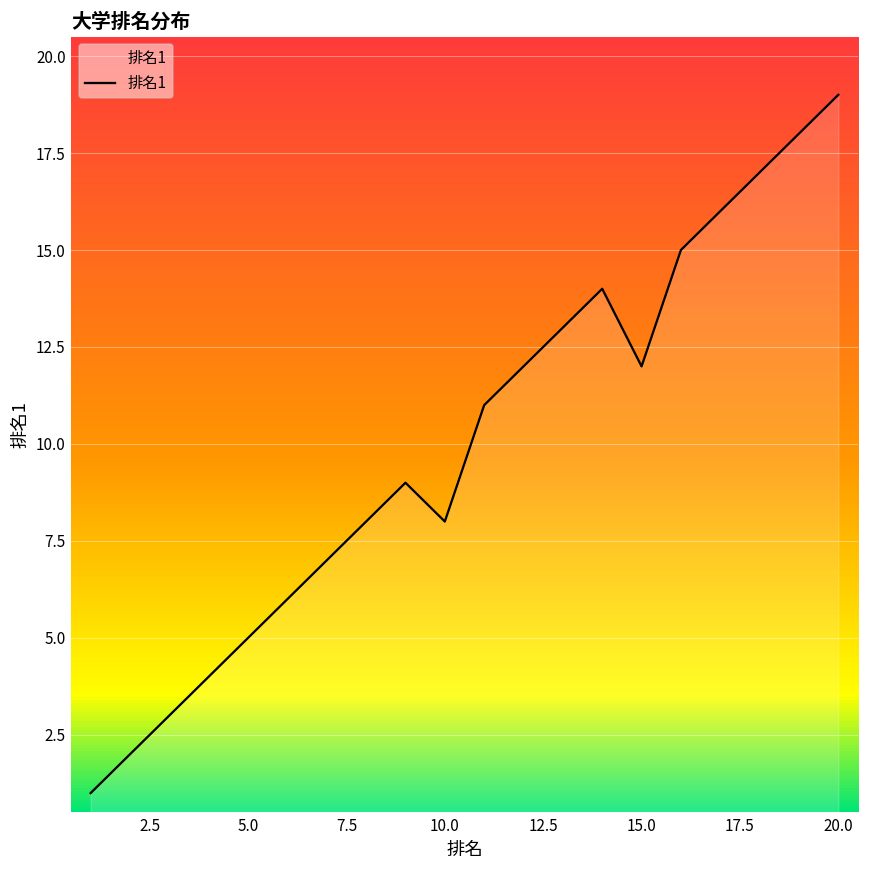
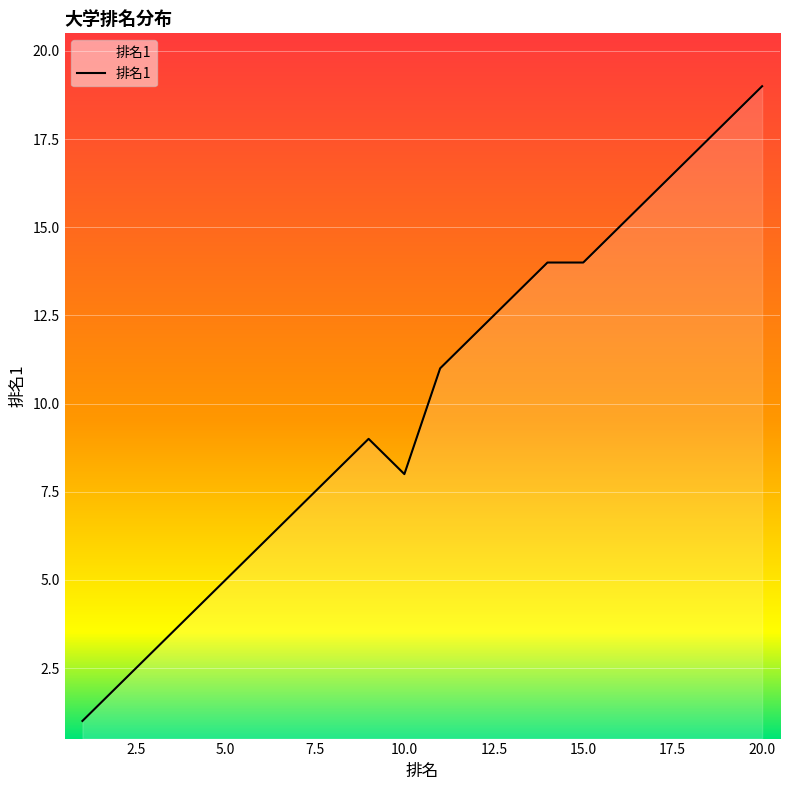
  {
    "5.0": 5,
    "10.0": 8,
-   "15.0": 12,
+   "15.0": 14,
    "20.0": 19
  }
